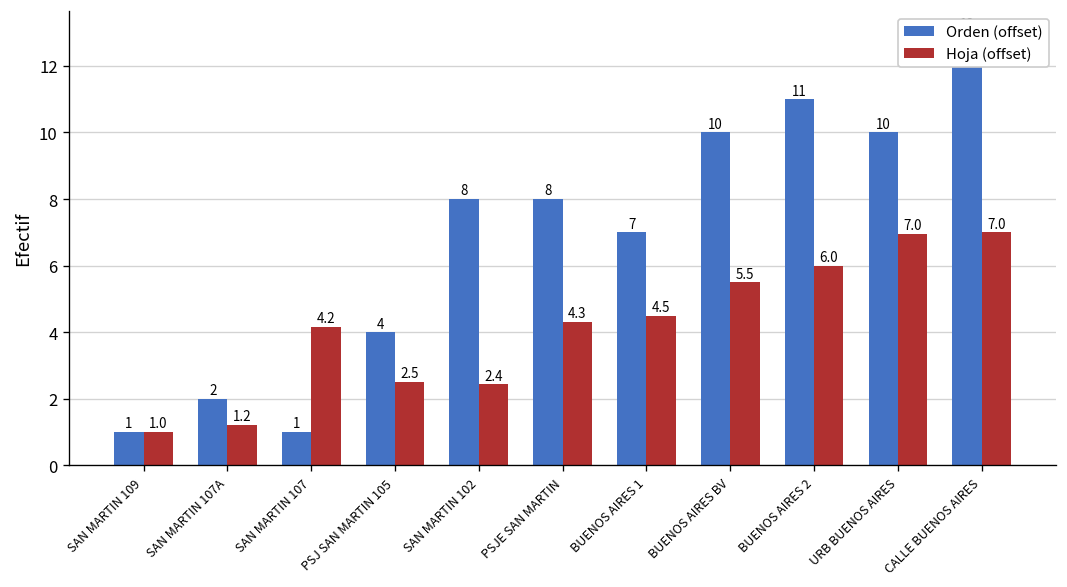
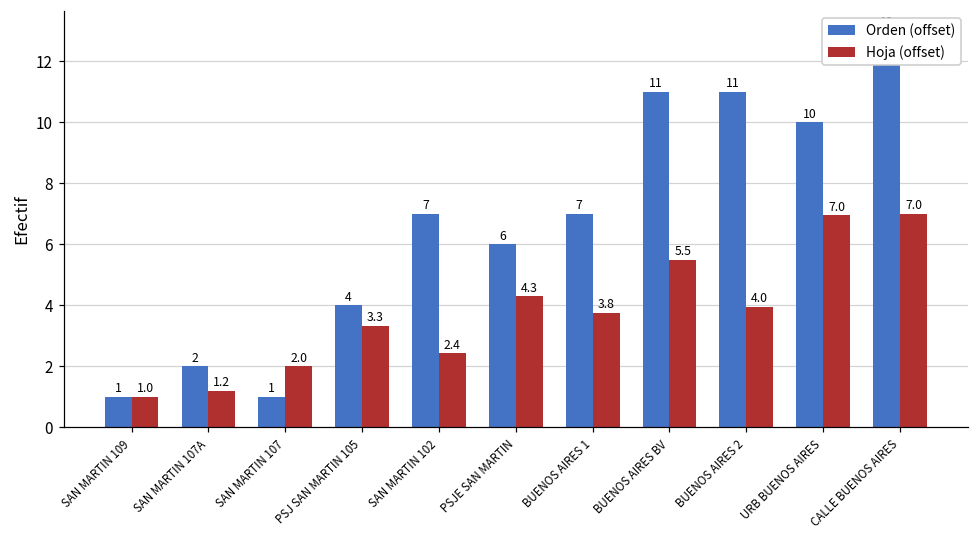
  {
    "Orden (offset)": {
      "SAN MARTIN 109": 1,
      "SAN MARTIN 107A": 2,
      "SAN MARTIN 107": 1,
      "PSJ SAN MARTIN 105": 4,
-     "SAN MARTIN 102": 8,
-     "PSJE SAN MARTIN": 8,
+     "SAN MARTIN 102": 7,
+     "PSJE SAN MARTIN": 6,
      "BUENOS AIRES 1": 7,
-     "BUENOS AIRES BV": 10,
+     "BUENOS AIRES BV": 11,
      "BUENOS AIRES 2": 11,
      "URB BUENOS AIRES": 10
    },
    "Hoja (offset)": {
      "SAN MARTIN 109": 1.0,
      "SAN MARTIN 107A": 1.2,
-     "SAN MARTIN 107": 4.2,
-     "PSJ SAN MARTIN 105": 2.5,
+     "SAN MARTIN 107": 2.0,
+     "PSJ SAN MARTIN 105": 3.3,
      "SAN MARTIN 102": 2.4,
      "PSJE SAN MARTIN": 4.3,
-     "BUENOS AIRES 1": 4.5,
+     "BUENOS AIRES 1": 3.8,
      "BUENOS AIRES BV": 5.5,
-     "BUENOS AIRES 2": 6.0,
+     "BUENOS AIRES 2": 4.0,
      "URB BUENOS AIRES": 7.0,
      "CALLE BUENOS AIRES": 7.0
    }
  }
